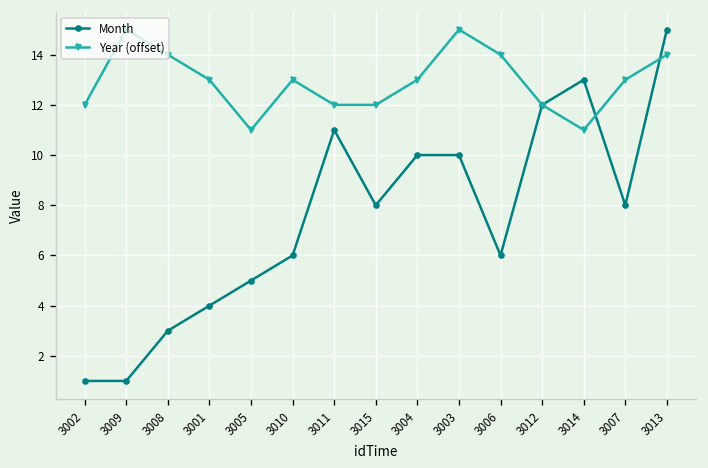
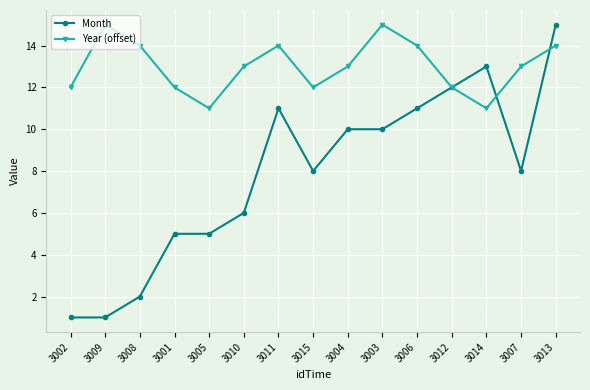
  {
    "Month": {
      "3002": 1,
      "3009": 1,
-     "3008": 3,
-     "3001": 4,
+     "3008": 2,
+     "3001": 5,
      "3005": 5,
      "3010": 6,
      "3011": 11,
      "3015": 8,
      "3004": 10,
      "3003": 10,
-     "3006": 6,
+     "3006": 11,
      "3014": 13,
      "3007": 8,
      "3013": 15
    },
    "Year (offset)": {
      "3002": 12.0,
-     "3001": 13.0,
+     "3001": 12.0,
      "3005": 11.0,
      "3010": 13.0,
-     "3011": 12.0,
+     "3011": 14.0,
      "3015": 12.0,
      "3004": 13.0,
      "3003": 15.0,
      "3006": 14.0,
      "3014": 11.0,
      "3007": 13.0,
      "3013": 14.0
    }
  }
